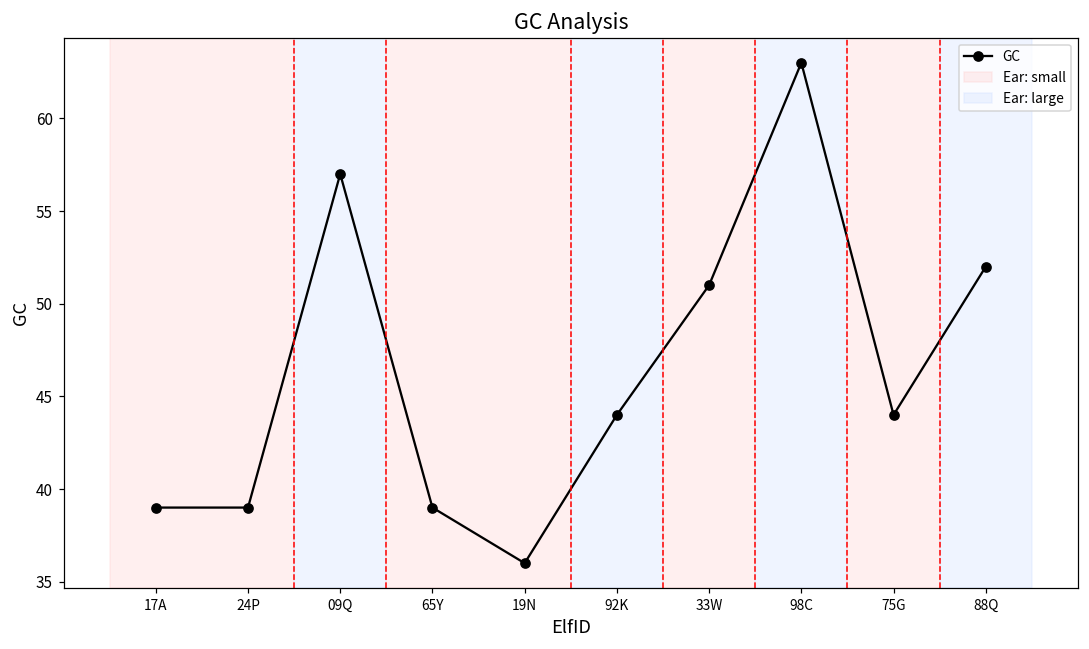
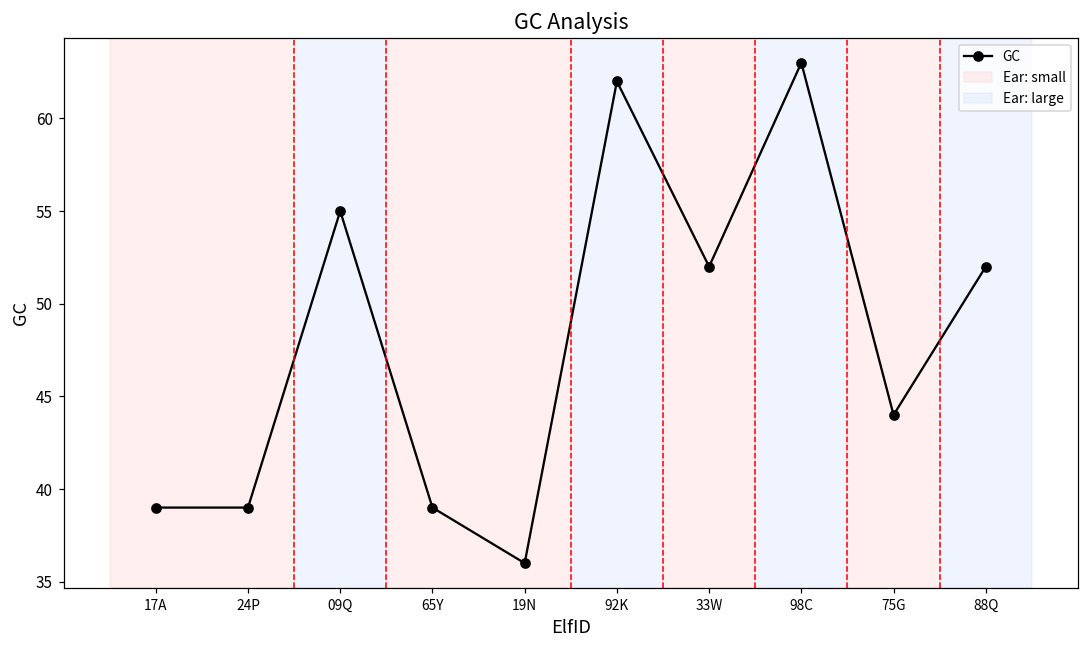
  {
    "17A": 39,
    "24P": 39,
-   "09Q": 57,
+   "09Q": 55,
    "65Y": 39,
    "19N": 36,
-   "92K": 44,
-   "33W": 51,
+   "92K": 62,
+   "33W": 52,
    "98C": 63,
    "75G": 44,
    "88Q": 52
  }
